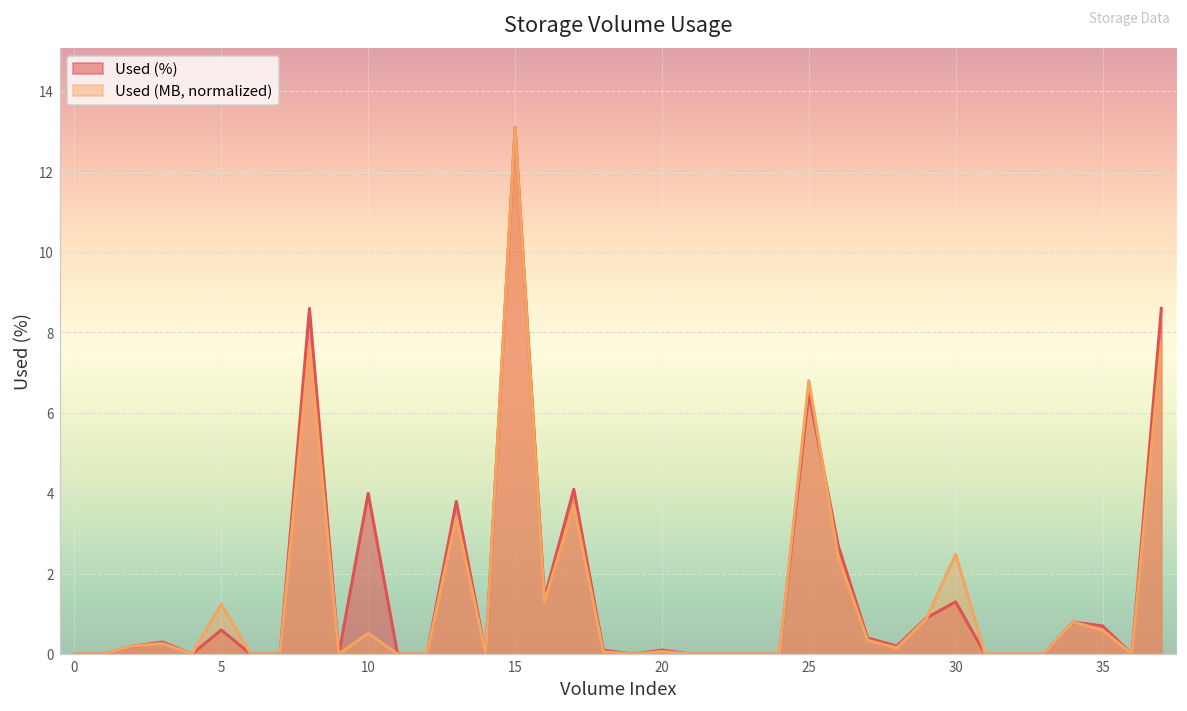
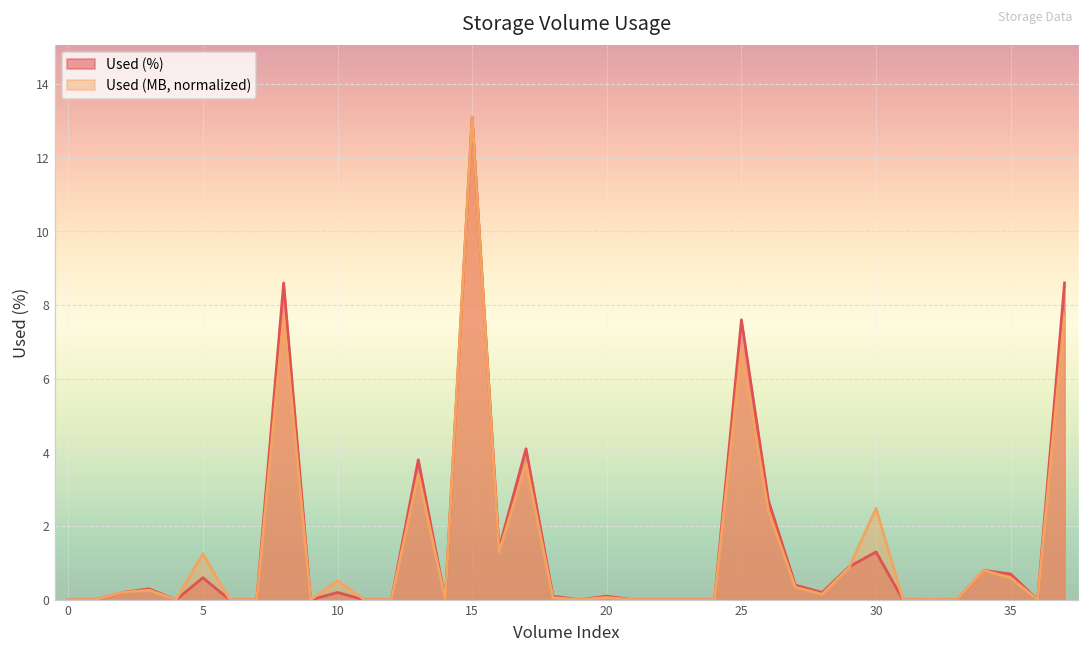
  {
    "Used (%)": {
      "5": 0.6,
-     "10": 4.0,
-     "25": 6.5,
+     "10": 0.2,
+     "25": 7.6,
      "30": 1.3,
      "35": 0.7
    },
    "Used (MB, normalized)": {
      "5": 1.2,
      "10": 0.5,
      "25": 6.8,
      "30": 2.5,
      "35": 0.6
    }
  }
